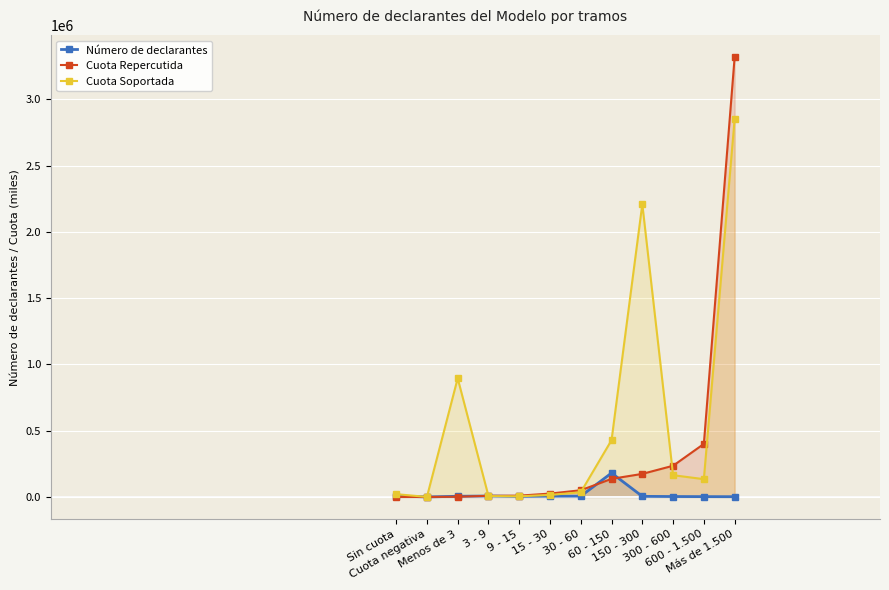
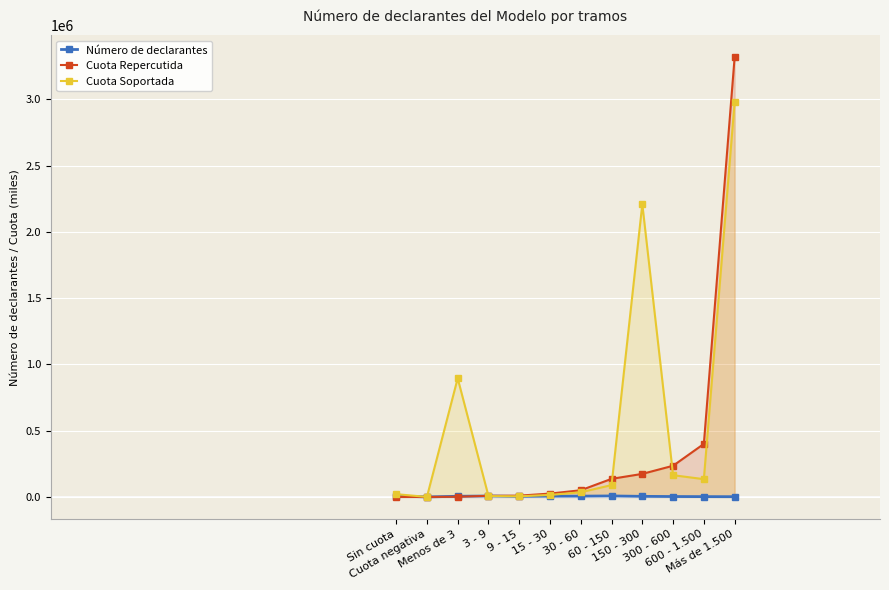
  {
    "Número de declarantes": {
      "30 - 60": 10000,
-     "60 - 150": 180000,
+     "60 - 150": 10000,
      "150 - 300": 0,
      "300 - 600": 0,
      "600 - 1.500": 0,
      "Más de 1.500": 0
    },
    "Cuota Repercutida": {
      "60 - 150": 140000,
      "150 - 300": 170000,
      "300 - 600": 240000,
      "600 - 1.500": 400000,
      "Más de 1.500": 3320000
    },
    "Cuota Soportada": {
      "Menos de 3": 900000,
-     "60 - 150": 430000,
+     "60 - 150": 90000,
      "150 - 300": 2210000,
      "300 - 600": 160000,
      "600 - 1.500": 130000,
-     "Más de 1.500": 2850000
+     "Más de 1.500": 2980000
    }
  }
